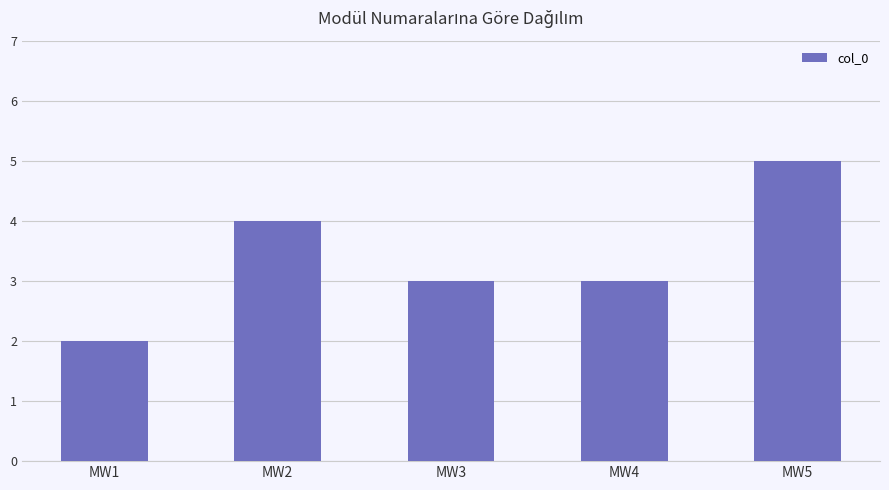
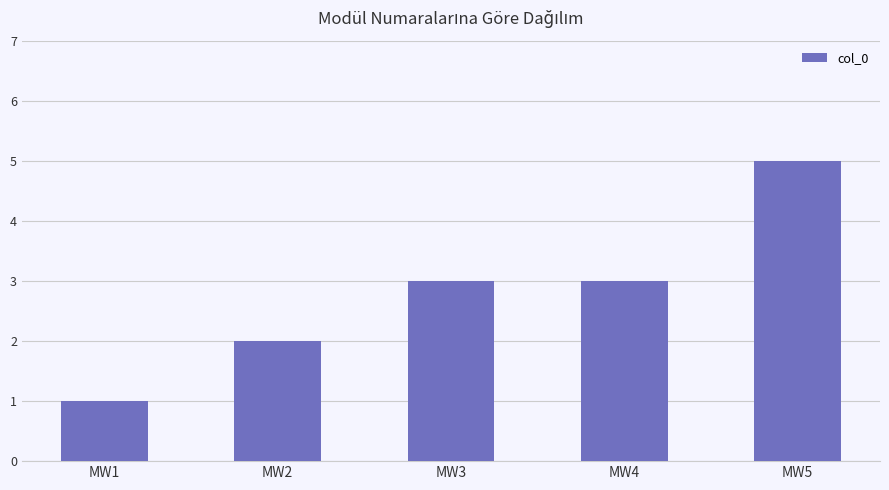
  {
-   "MW1": 2,
-   "MW2": 4,
+   "MW1": 1,
+   "MW2": 2,
    "MW3": 3,
    "MW4": 3,
    "MW5": 5
  }
